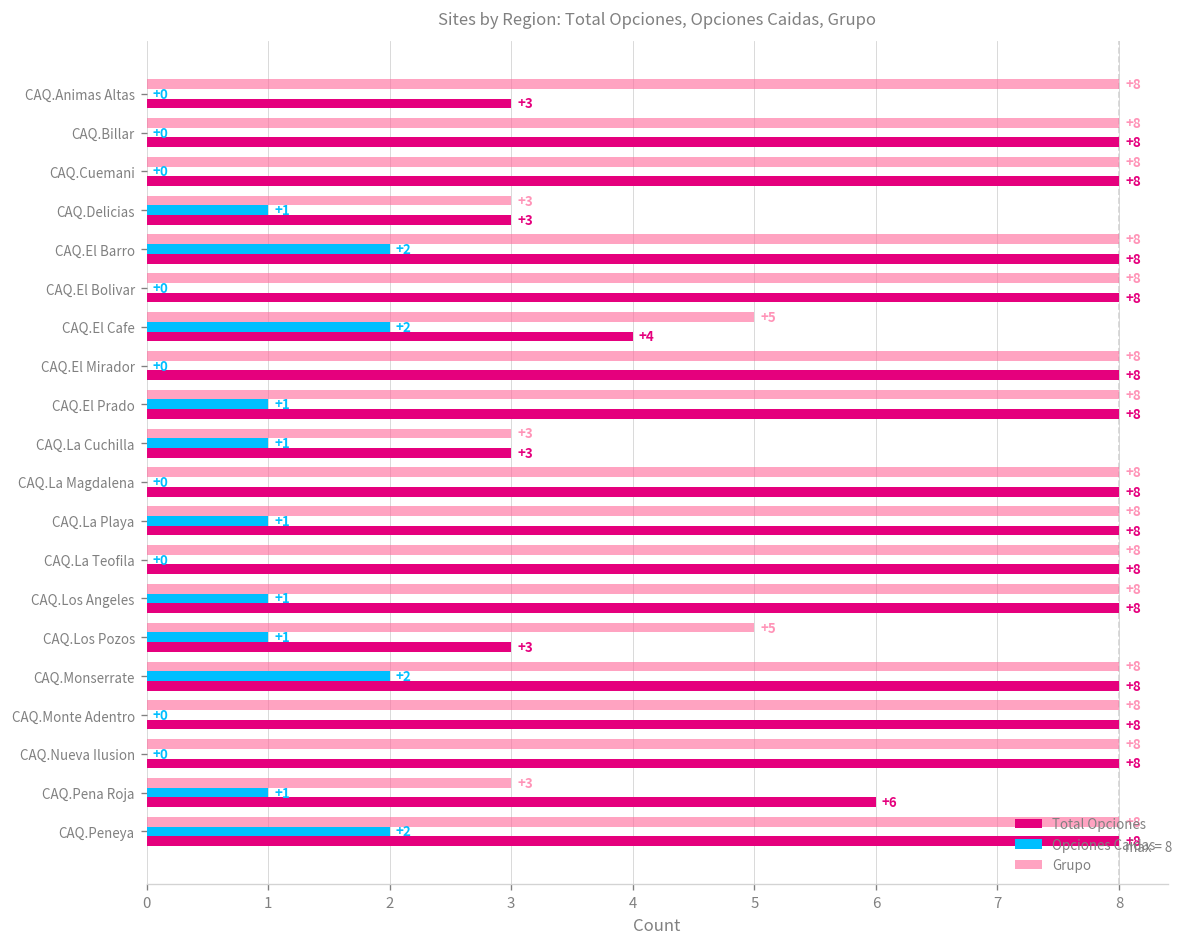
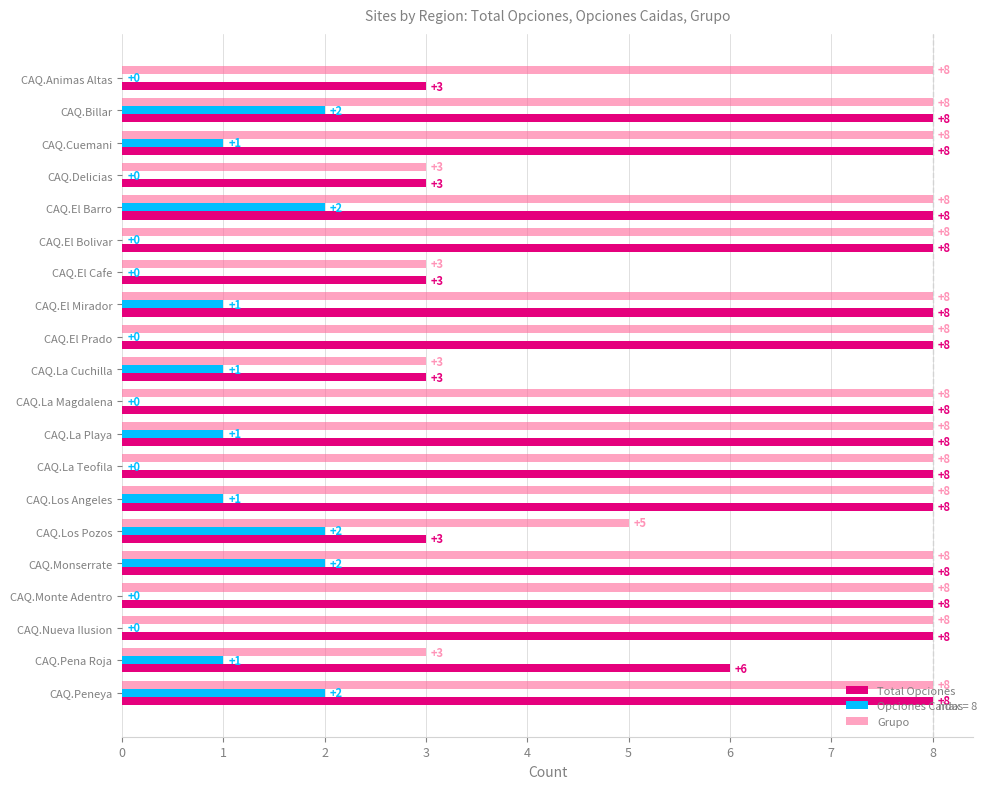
  {
    "Total Opciones": {
      "CAQ.Animas Altas": "+3",
      "CAQ.Billar": "+8",
      "CAQ.Cuemani": "+8",
      "CAQ.Delicias": "+3",
      "CAQ.El Barro": "+8",
      "CAQ.El Bolivar": "+8",
-     "CAQ.El Cafe": "+4",
+     "CAQ.El Cafe": "+3",
      "CAQ.El Mirador": "+8",
      "CAQ.El Prado": "+8",
      "CAQ.La Cuchilla": "+3",
      "CAQ.La Magdalena": "+8",
      "CAQ.La Playa": "+8",
      "CAQ.La Teofila": "+8",
      "CAQ.Los Angeles": "+8",
      "CAQ.Los Pozos": "+3",
      "CAQ.Monserrate": "+8",
      "CAQ.Monte Adentro": "+8",
      "CAQ.Nueva Ilusion": "+8",
      "CAQ.Pena Roja": "+6"
    },
    "Opciones Caidas": {
      "CAQ.Animas Altas": "+0",
-     "CAQ.Billar": "+0",
-     "CAQ.Cuemani": "+0",
-     "CAQ.Delicias": "+1",
+     "CAQ.Billar": "+2",
+     "CAQ.Cuemani": "+1",
+     "CAQ.Delicias": "+0",
      "CAQ.El Barro": "+2",
      "CAQ.El Bolivar": "+0",
-     "CAQ.El Cafe": "+2",
-     "CAQ.El Mirador": "+0",
-     "CAQ.El Prado": "+1",
+     "CAQ.El Cafe": "+0",
+     "CAQ.El Mirador": "+1",
+     "CAQ.El Prado": "+0",
      "CAQ.La Cuchilla": "+1",
      "CAQ.La Magdalena": "+0",
      "CAQ.La Playa": "+1",
      "CAQ.La Teofila": "+0",
      "CAQ.Los Angeles": "+1",
-     "CAQ.Los Pozos": "+1",
+     "CAQ.Los Pozos": "+2",
      "CAQ.Monserrate": "+2",
      "CAQ.Monte Adentro": "+0",
      "CAQ.Nueva Ilusion": "+0",
      "CAQ.Pena Roja": "+1",
      "CAQ.Peneya": "+2"
    },
    "Grupo": {
      "CAQ.Animas Altas": "+8",
      "CAQ.Billar": "+8",
      "CAQ.Cuemani": "+8",
      "CAQ.Delicias": "+3",
      "CAQ.El Barro": "+8",
      "CAQ.El Bolivar": "+8",
-     "CAQ.El Cafe": "+5",
+     "CAQ.El Cafe": "+3",
      "CAQ.El Mirador": "+8",
      "CAQ.El Prado": "+8",
      "CAQ.La Cuchilla": "+3",
      "CAQ.La Magdalena": "+8",
      "CAQ.La Playa": "+8",
      "CAQ.La Teofila": "+8",
      "CAQ.Los Angeles": "+8",
      "CAQ.Los Pozos": "+5",
      "CAQ.Monserrate": "+8",
      "CAQ.Monte Adentro": "+8",
      "CAQ.Nueva Ilusion": "+8",
      "CAQ.Pena Roja": "+3",
      "CAQ.Peneya": "+8"
    }
  }
